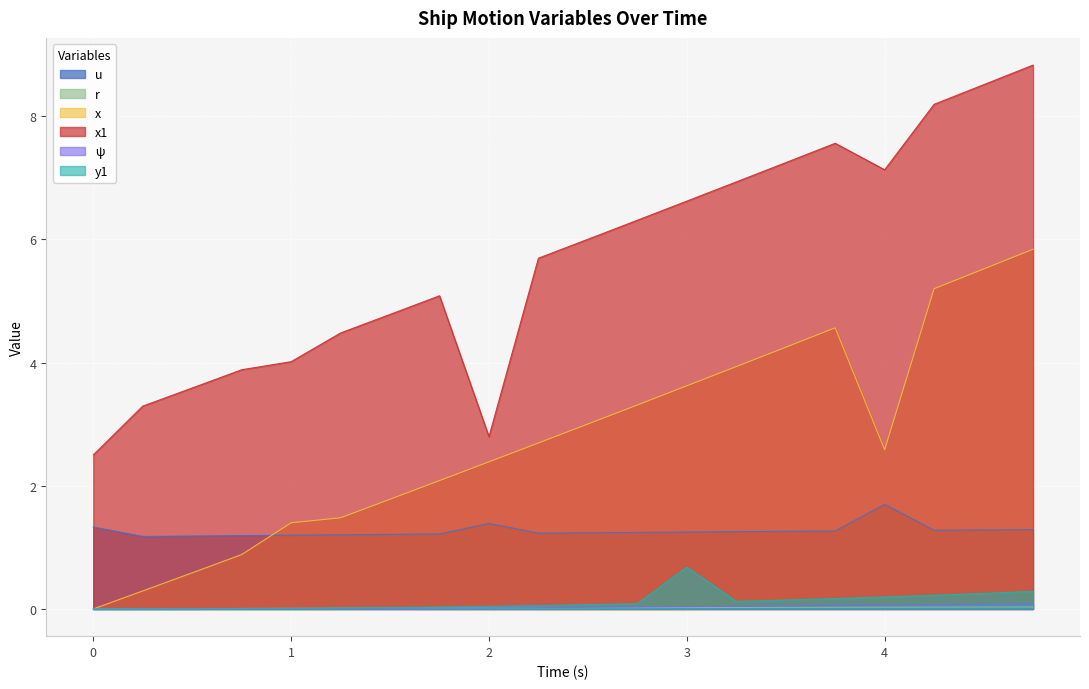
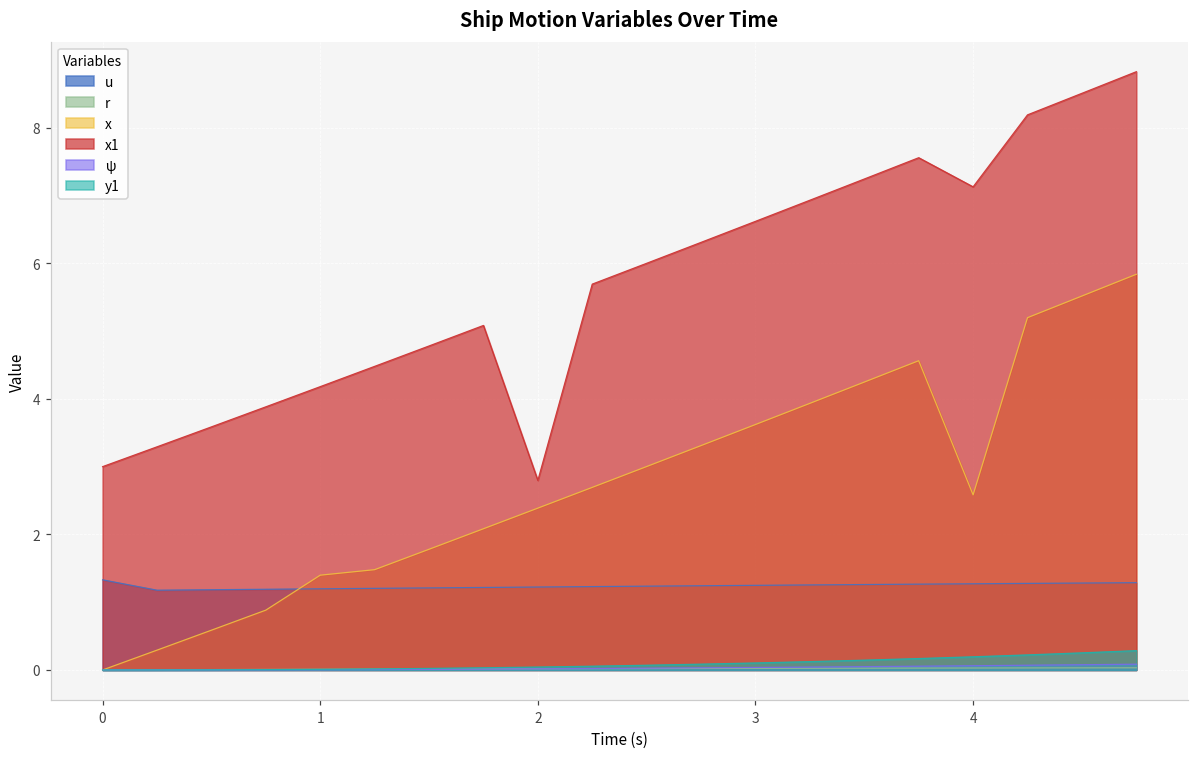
  {
    "u": {
      "0": 1.3,
      "1": 1.2,
-     "2": 1.4,
+     "2": 1.2,
      "3": 1.2,
-     "4": 1.7
+     "4": 1.3
    },
    "x": {
      "1": 1.4,
      "2": 2.4,
      "3": 3.6,
      "4": 2.6
    },
    "x1": {
-     "0": 2.5,
-     "1": 4.0,
+     "0": 3.0,
+     "1": 4.2,
      "2": 2.8,
      "3": 6.6,
      "4": 7.1
    },
    "y1": {
-     "3": 0.7,
+     "3": 0.1,
      "4": 0.2
    }
  }
